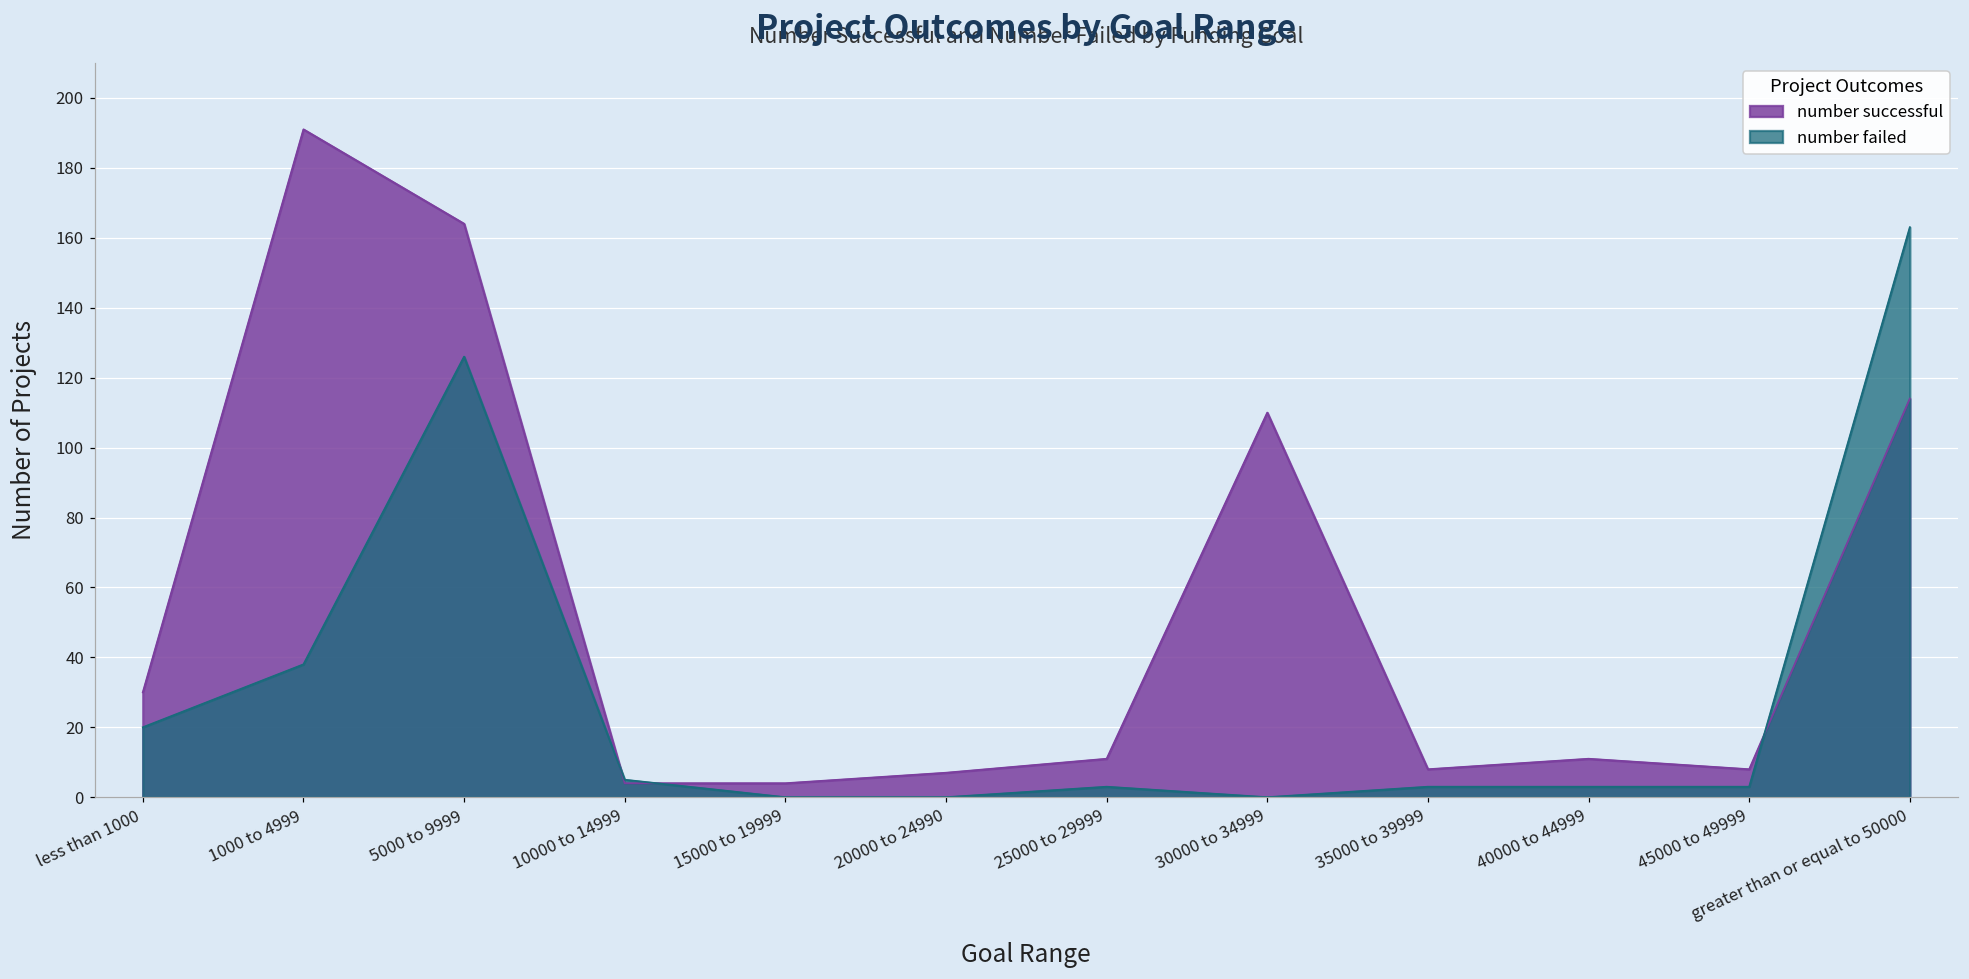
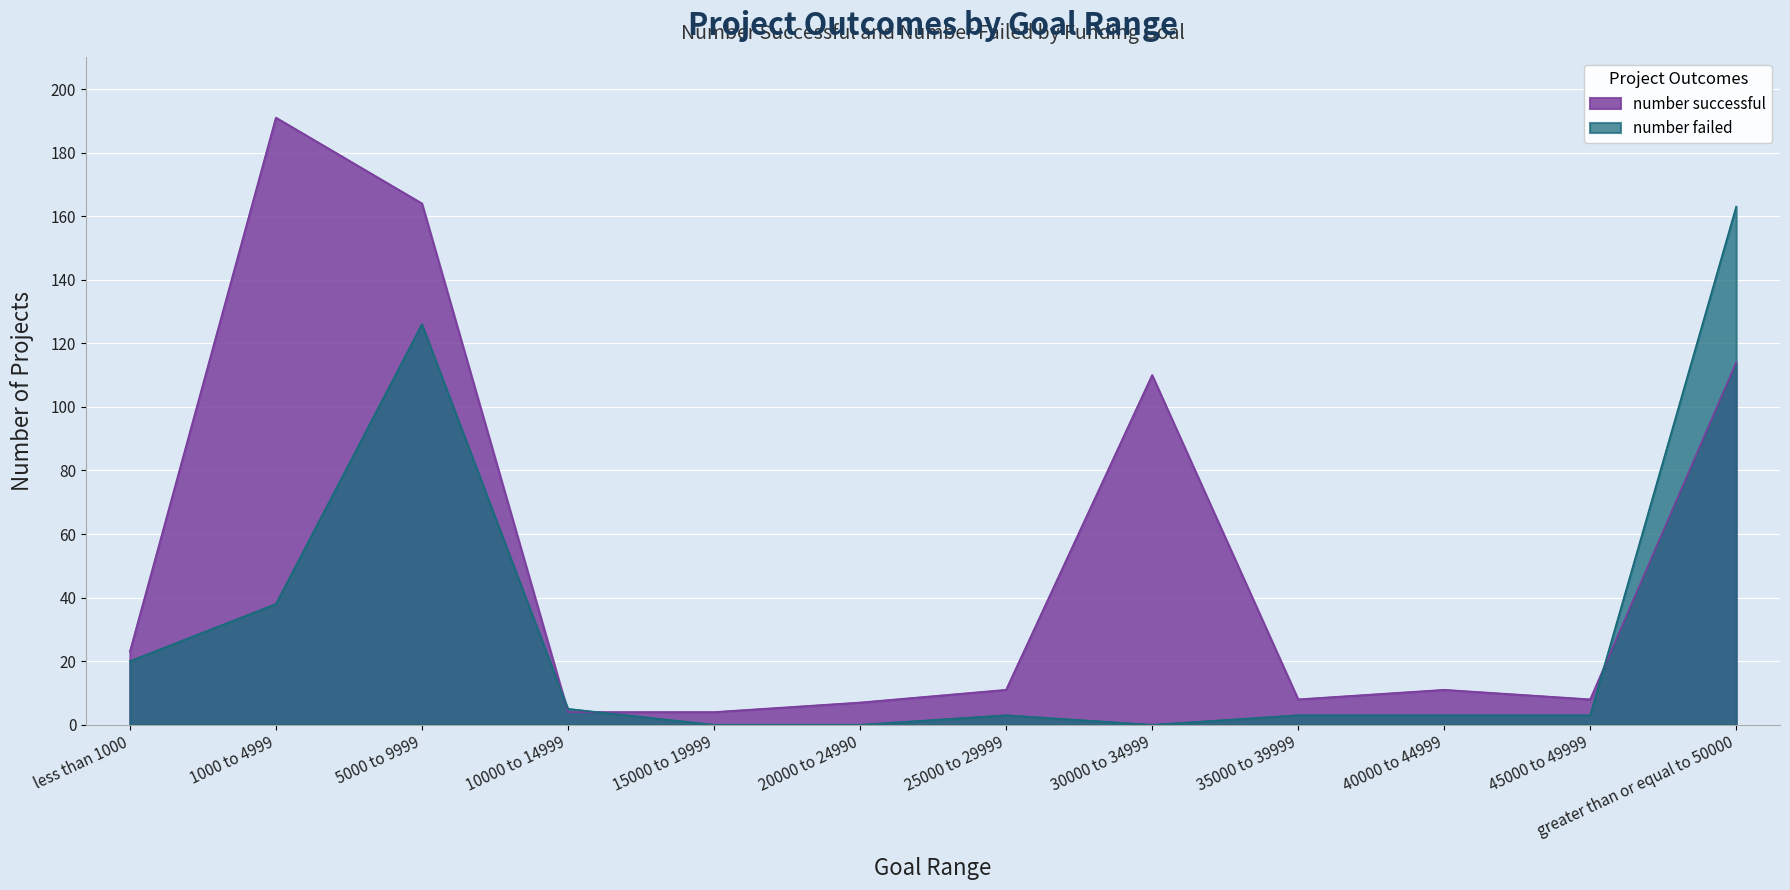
  {
    "number successful": {
-     "less than 1000": 30,
+     "less than 1000": 23,
      "1000 to 4999": 191,
      "5000 to 9999": 164,
      "10000 to 14999": 4,
      "15000 to 19999": 4,
      "20000 to 24990": 7,
      "25000 to 29999": 11,
      "30000 to 34999": 110,
      "35000 to 39999": 8,
      "40000 to 44999": 11,
      "45000 to 49999": 8,
      "greater than or equal to 50000": 114
    },
    "number failed": {
      "less than 1000": 20,
      "1000 to 4999": 38,
      "5000 to 9999": 126,
      "10000 to 14999": 5,
      "15000 to 19999": 0,
      "20000 to 24990": 0,
      "25000 to 29999": 3,
      "30000 to 34999": 0,
      "35000 to 39999": 3,
      "40000 to 44999": 3,
      "45000 to 49999": 3,
      "greater than or equal to 50000": 163
    }
  }
